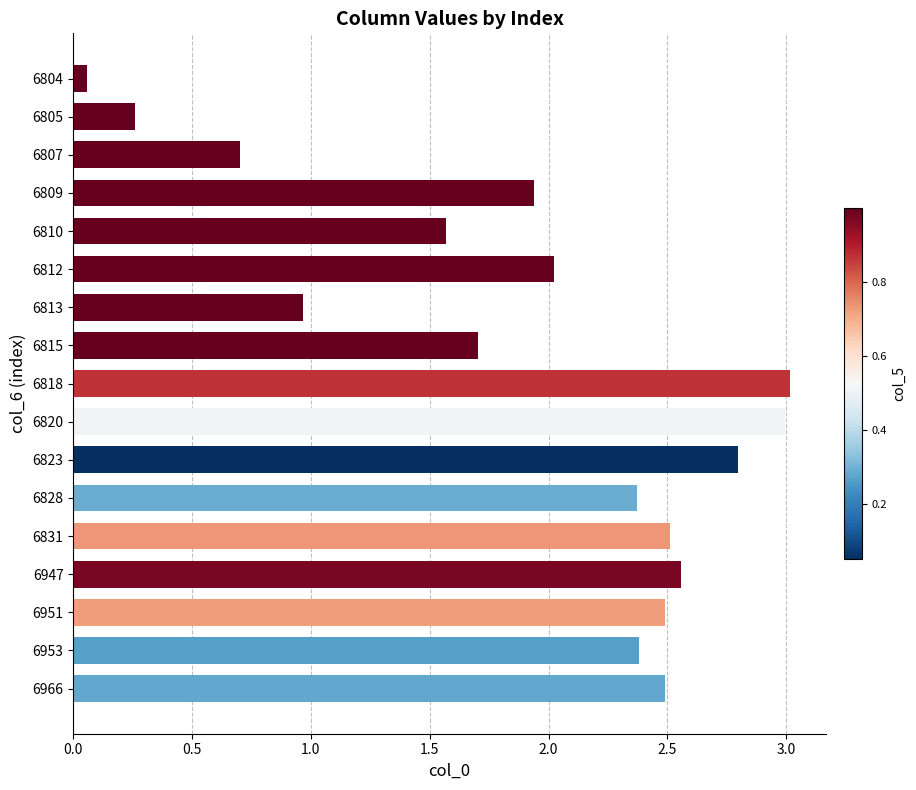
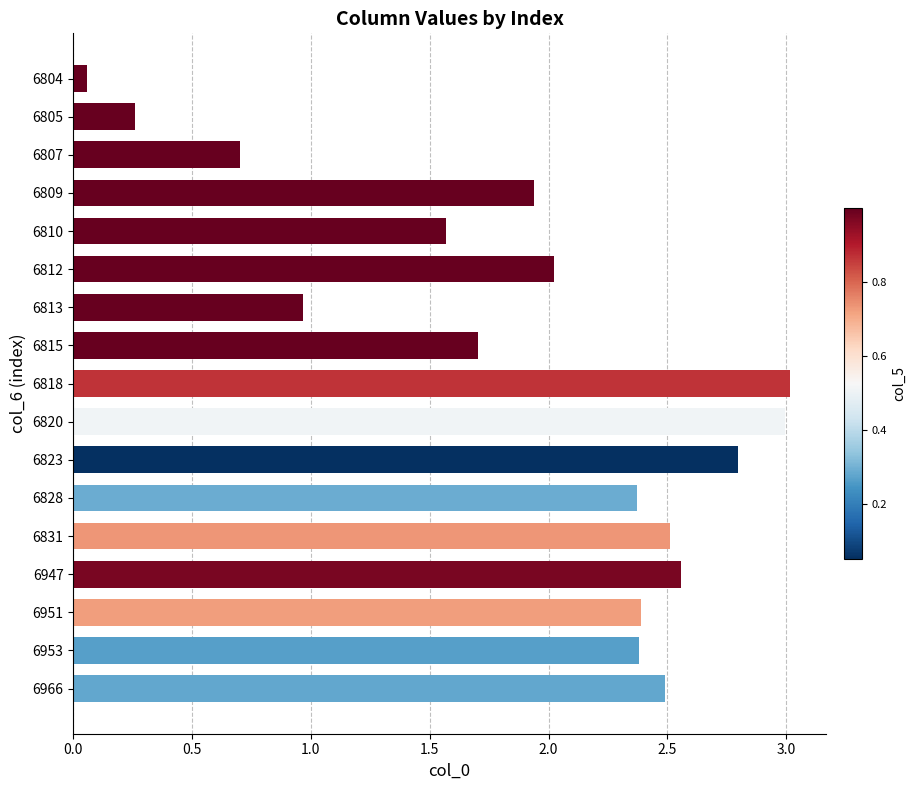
  {
    "6804": 0.06,
    "6805": 0.26,
    "6807": 0.70,
    "6809": 1.94,
    "6810": 1.57,
    "6812": 2.02,
    "6813": 0.97,
    "6815": 1.70,
    "6818": 3.02,
    "6820": 3.00,
    "6823": 2.80,
    "6828": 2.37,
    "6831": 2.51,
    "6947": 2.56,
-   "6951": 2.49,
+   "6951": 2.39,
    "6953": 2.38,
    "6966": 2.49
  }
